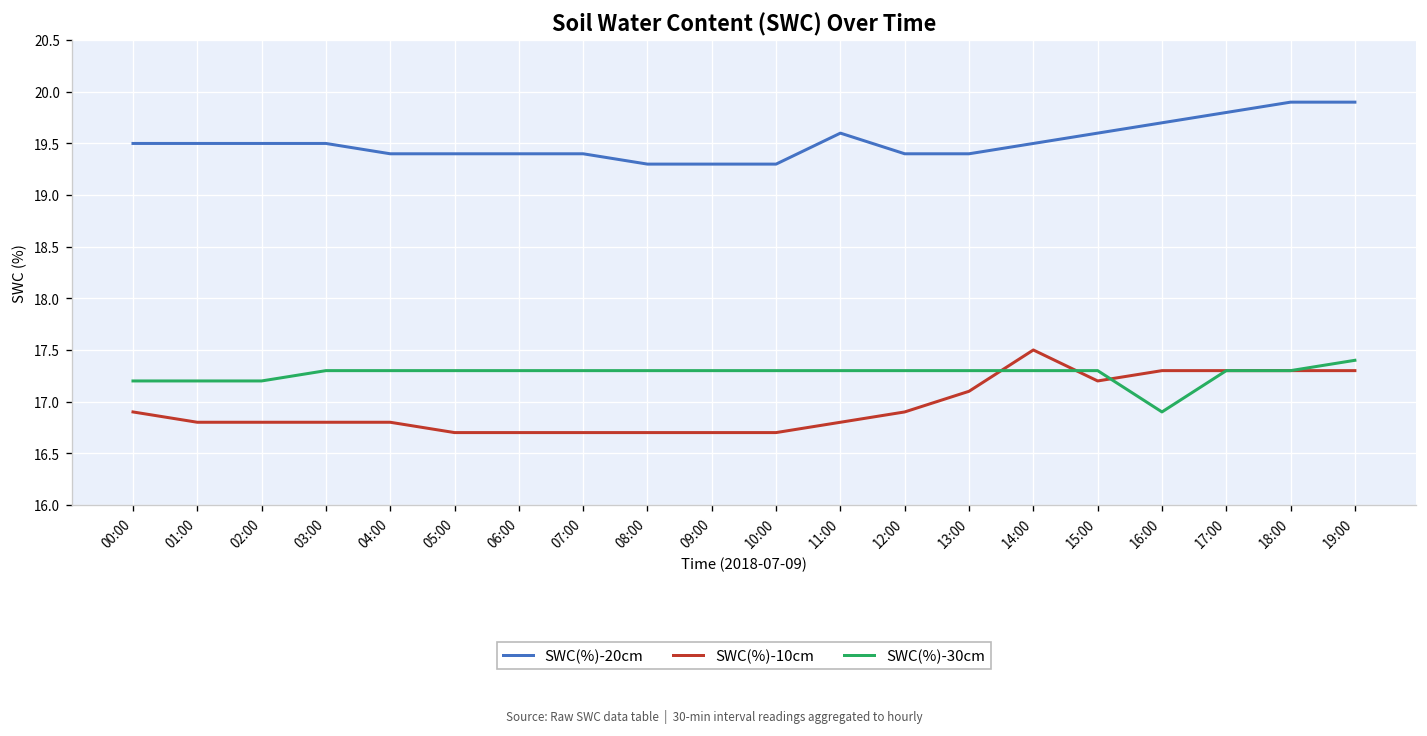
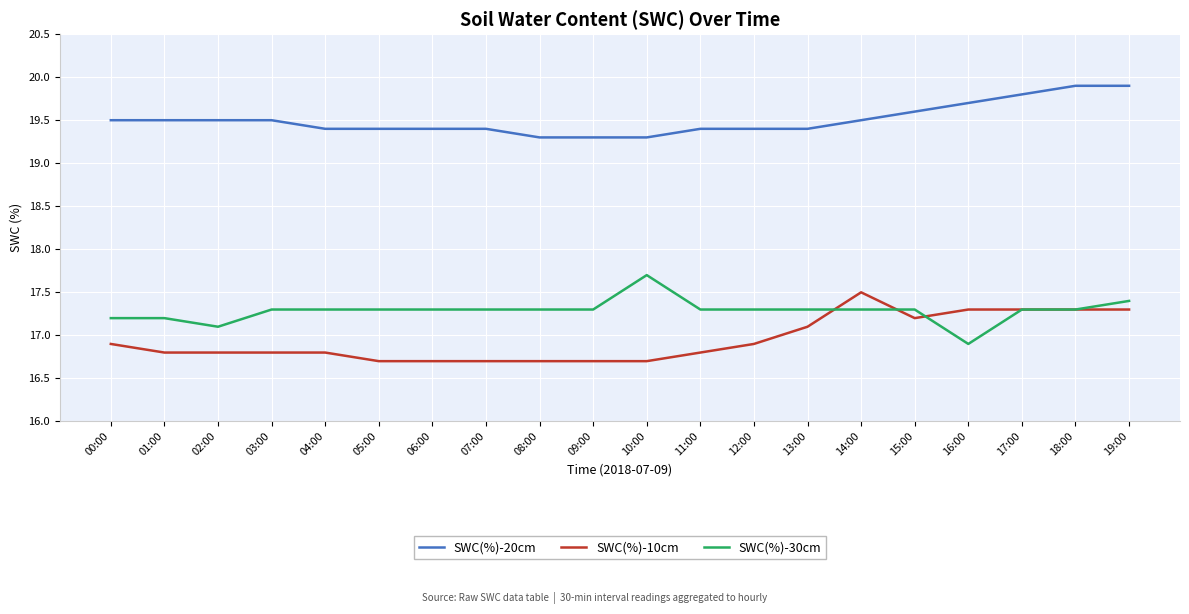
  {
    "SWC(%)-20cm": {
      "00:00": 19.5,
      "01:00": 19.5,
      "02:00": 19.5,
      "03:00": 19.5,
      "04:00": 19.4,
      "05:00": 19.4,
      "06:00": 19.4,
      "07:00": 19.4,
      "08:00": 19.3,
      "09:00": 19.3,
      "10:00": 19.3,
-     "11:00": 19.6,
+     "11:00": 19.4,
      "12:00": 19.4,
      "13:00": 19.4,
      "14:00": 19.5,
      "15:00": 19.6,
      "16:00": 19.7,
      "17:00": 19.8,
      "18:00": 19.9,
      "19:00": 19.9
    },
    "SWC(%)-10cm": {
      "00:00": 16.9,
      "01:00": 16.8,
      "02:00": 16.8,
      "03:00": 16.8,
      "04:00": 16.8,
      "05:00": 16.7,
      "06:00": 16.7,
      "07:00": 16.7,
      "08:00": 16.7,
      "09:00": 16.7,
      "10:00": 16.7,
      "11:00": 16.8,
      "12:00": 16.9,
      "13:00": 17.1,
      "14:00": 17.5,
      "15:00": 17.2,
      "16:00": 17.3,
      "19:00": 17.3
    },
    "SWC(%)-30cm": {
      "00:00": 17.2,
      "01:00": 17.2,
-     "02:00": 17.2,
+     "02:00": 17.1,
      "03:00": 17.3,
      "04:00": 17.3,
      "05:00": 17.3,
      "06:00": 17.3,
      "07:00": 17.3,
      "08:00": 17.3,
      "09:00": 17.3,
-     "10:00": 17.3,
+     "10:00": 17.7,
      "11:00": 17.3,
      "12:00": 17.3,
      "13:00": 17.3,
      "14:00": 17.3,
      "15:00": 17.3,
      "16:00": 16.9,
      "19:00": 17.4
    }
  }
